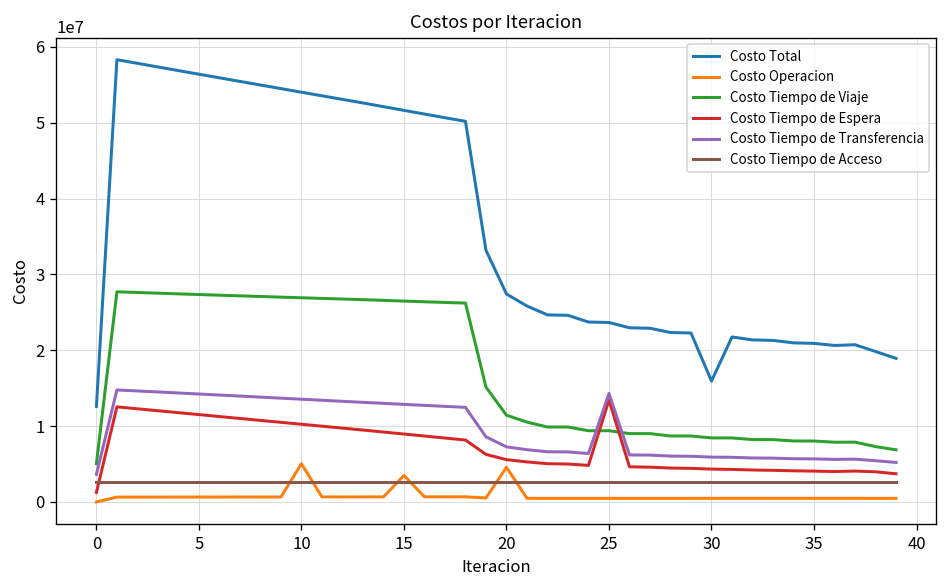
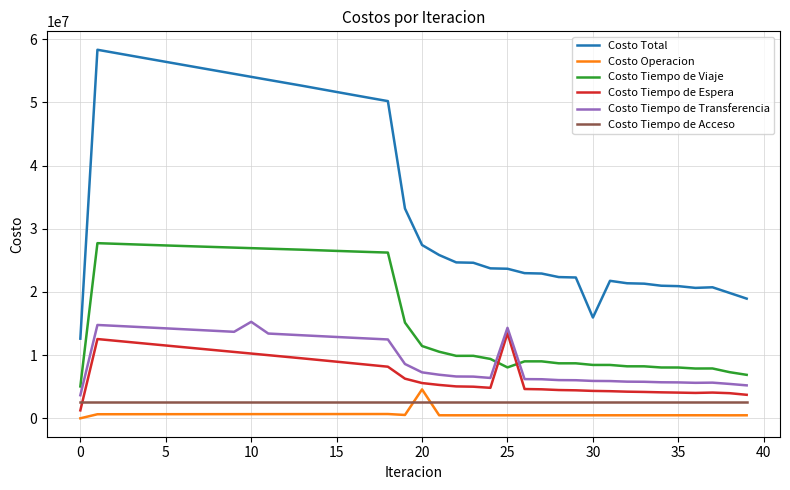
  {
    "Costo Total": {
      "0": 13000000,
      "5": 56000000,
      "10": 54000000,
      "15": 52000000,
      "20": 27000000,
      "25": 24000000,
      "30": 16000000,
      "35": 21000000
    },
    "Costo Operacion": {
      "0": 0,
      "5": 1000000,
-     "10": 5000000,
-     "15": 3000000,
+     "10": 1000000,
+     "15": 1000000,
      "20": 5000000,
      "25": 0,
      "30": 0,
      "35": 0
    },
    "Costo Tiempo de Viaje": {
      "0": 5000000,
      "5": 27000000,
      "10": 27000000,
      "15": 26000000,
      "20": 11000000,
-     "25": 9000000,
+     "25": 8000000,
      "30": 8000000,
      "35": 8000000
    },
    "Costo Tiempo de Espera": {
      "0": 1000000,
      "5": 12000000,
      "10": 10000000,
      "15": 9000000,
      "20": 6000000,
      "25": 13000000,
      "30": 4000000,
      "35": 4000000
    },
    "Costo Tiempo de Transferencia": {
      "0": 4000000,
      "5": 14000000,
-     "10": 14000000,
+     "10": 15000000,
      "15": 13000000,
      "20": 7000000,
      "25": 14000000,
      "30": 6000000,
      "35": 6000000
    },
    "Costo Tiempo de Acceso": {
      "0": 3000000,
      "5": 3000000,
      "10": 3000000,
      "15": 3000000,
      "20": 3000000,
      "25": 3000000,
      "30": 3000000,
      "35": 3000000
    }
  }
